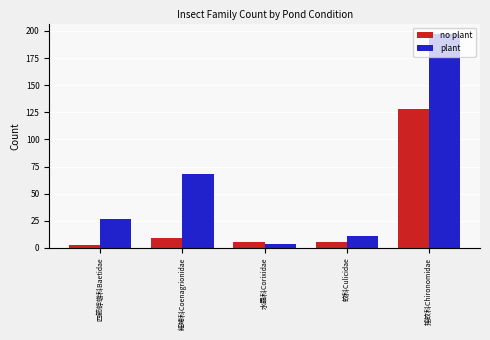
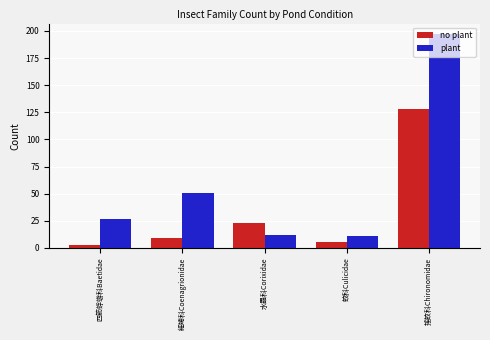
  {
    "no plant": {
      "四節蜉蝣科Baetidae": 3,
      "細蟌科Coenagrionidae": 9,
-     "水蟲科Corixidae": 5,
+     "水蟲科Corixidae": 23,
      "蚊科Culicidae": 5,
      "搖蚊科Chironomidae": 128
    },
    "plant": {
      "四節蜉蝣科Baetidae": 27,
-     "細蟌科Coenagrionidae": 68,
-     "水蟲科Corixidae": 4,
+     "細蟌科Coenagrionidae": 51,
+     "水蟲科Corixidae": 12,
      "蚊科Culicidae": 11
    }
  }
